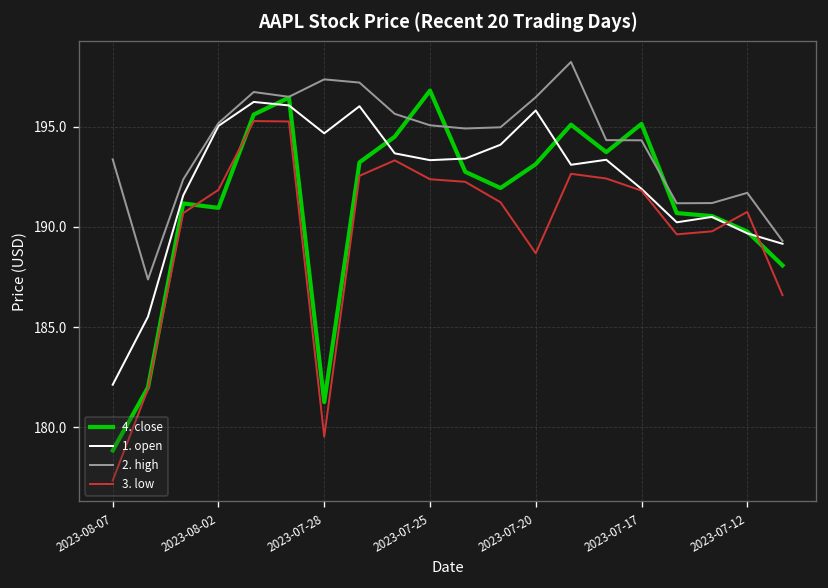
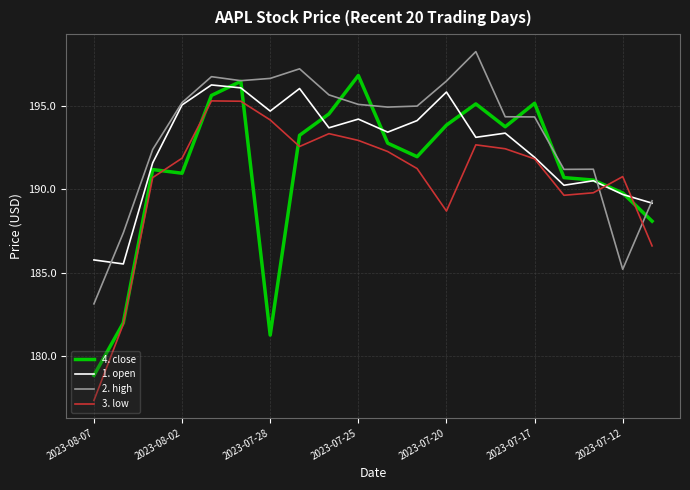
  {
    "4. close": {
      "2023-08-02": 191.0,
      "2023-07-28": 181.3,
      "2023-07-25": 196.8,
-     "2023-07-20": 193.1,
+     "2023-07-20": 193.8,
      "2023-07-17": 195.1
    },
    "1. open": {
-     "2023-08-07": 182.1,
+     "2023-08-07": 185.8,
      "2023-07-28": 194.7,
-     "2023-07-25": 193.3,
+     "2023-07-25": 194.2,
      "2023-07-20": 195.8
    },
    "2. high": {
-     "2023-08-07": 193.4,
-     "2023-07-28": 197.4,
+     "2023-08-07": 183.1,
+     "2023-07-28": 196.6,
      "2023-07-25": 195.1,
      "2023-07-20": 196.5,
      "2023-07-17": 194.3,
-     "2023-07-12": 191.7
+     "2023-07-12": 185.2
    },
    "3. low": {
      "2023-08-02": 191.9,
-     "2023-07-28": 179.5,
-     "2023-07-25": 192.4,
+     "2023-07-28": 194.1,
+     "2023-07-25": 192.9,
      "2023-07-20": 188.7,
      "2023-07-12": 190.8
    }
  }
